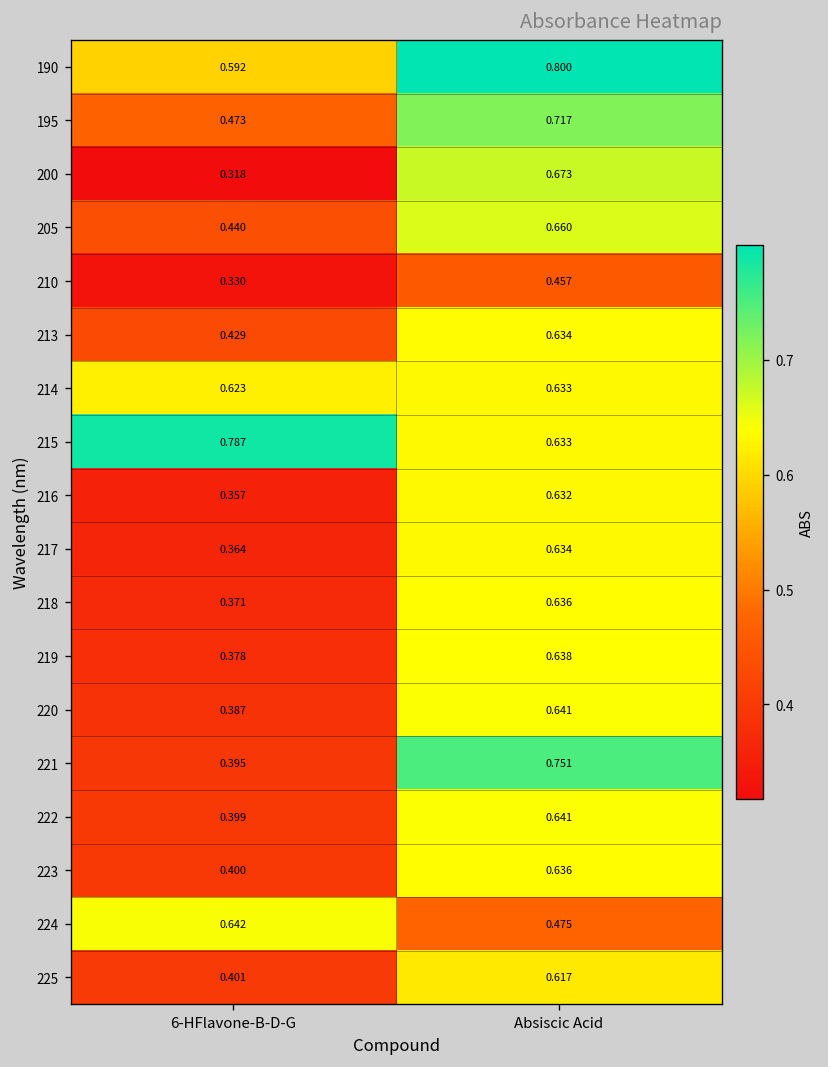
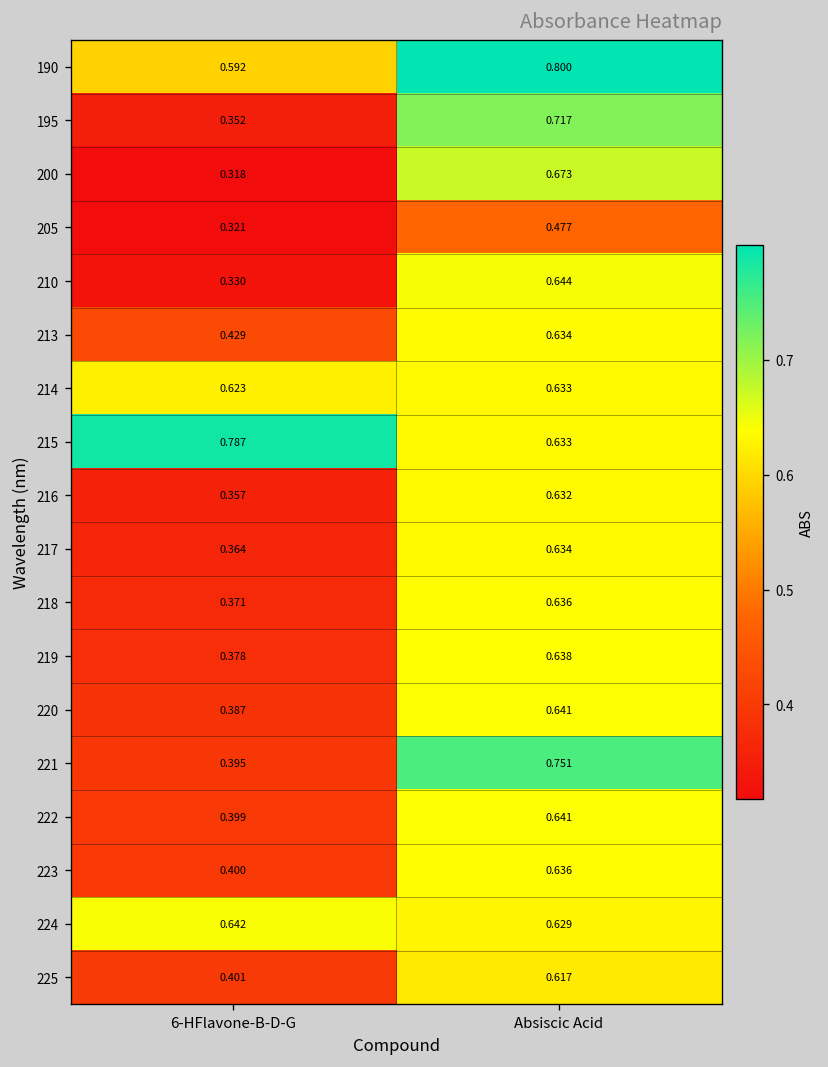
  {
    "190": {
      "6-HFlavone-B-D-G": 0.592,
      "Absiscic Acid": 0.800
    },
    "195": {
-     "6-HFlavone-B-D-G": 0.473,
+     "6-HFlavone-B-D-G": 0.352,
      "Absiscic Acid": 0.717
    },
    "200": {
      "6-HFlavone-B-D-G": 0.318,
      "Absiscic Acid": 0.673
    },
    "205": {
-     "6-HFlavone-B-D-G": 0.440,
-     "Absiscic Acid": 0.660
+     "6-HFlavone-B-D-G": 0.321,
+     "Absiscic Acid": 0.477
    },
    "210": {
      "6-HFlavone-B-D-G": 0.330,
-     "Absiscic Acid": 0.457
+     "Absiscic Acid": 0.644
    },
    "213": {
      "6-HFlavone-B-D-G": 0.429,
      "Absiscic Acid": 0.634
    },
    "214": {
      "6-HFlavone-B-D-G": 0.623,
      "Absiscic Acid": 0.633
    },
    "215": {
      "6-HFlavone-B-D-G": 0.787,
      "Absiscic Acid": 0.633
    },
    "216": {
      "6-HFlavone-B-D-G": 0.357,
      "Absiscic Acid": 0.632
    },
    "217": {
      "6-HFlavone-B-D-G": 0.364,
      "Absiscic Acid": 0.634
    },
    "218": {
      "6-HFlavone-B-D-G": 0.371,
      "Absiscic Acid": 0.636
    },
    "219": {
      "6-HFlavone-B-D-G": 0.378,
      "Absiscic Acid": 0.638
    },
    "220": {
      "6-HFlavone-B-D-G": 0.387,
      "Absiscic Acid": 0.641
    },
    "221": {
      "6-HFlavone-B-D-G": 0.395,
      "Absiscic Acid": 0.751
    },
    "222": {
      "6-HFlavone-B-D-G": 0.399,
      "Absiscic Acid": 0.641
    },
    "223": {
      "6-HFlavone-B-D-G": 0.400,
      "Absiscic Acid": 0.636
    },
    "224": {
      "6-HFlavone-B-D-G": 0.642,
-     "Absiscic Acid": 0.475
+     "Absiscic Acid": 0.629
    },
    "225": {
      "6-HFlavone-B-D-G": 0.401,
      "Absiscic Acid": 0.617
    }
  }
